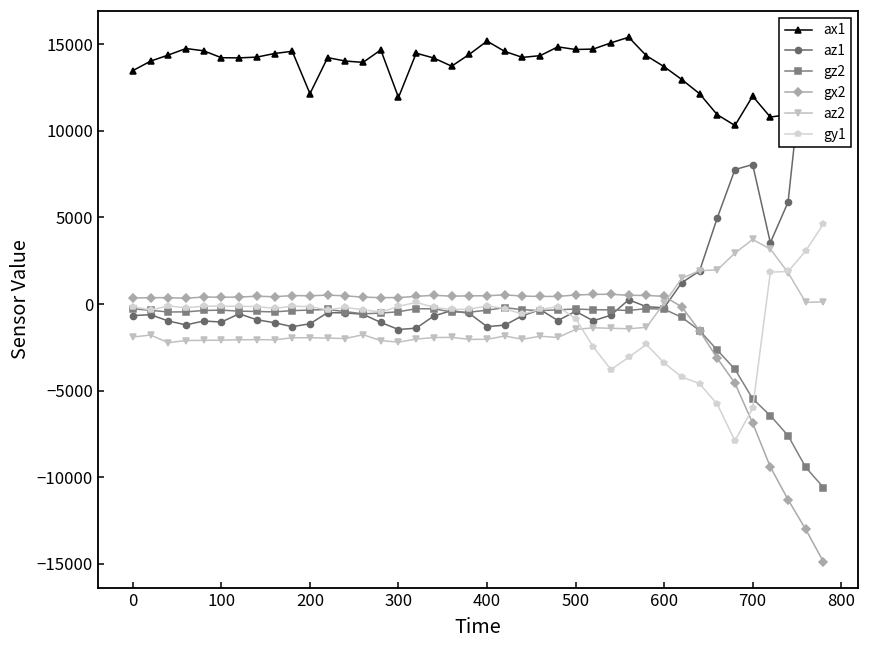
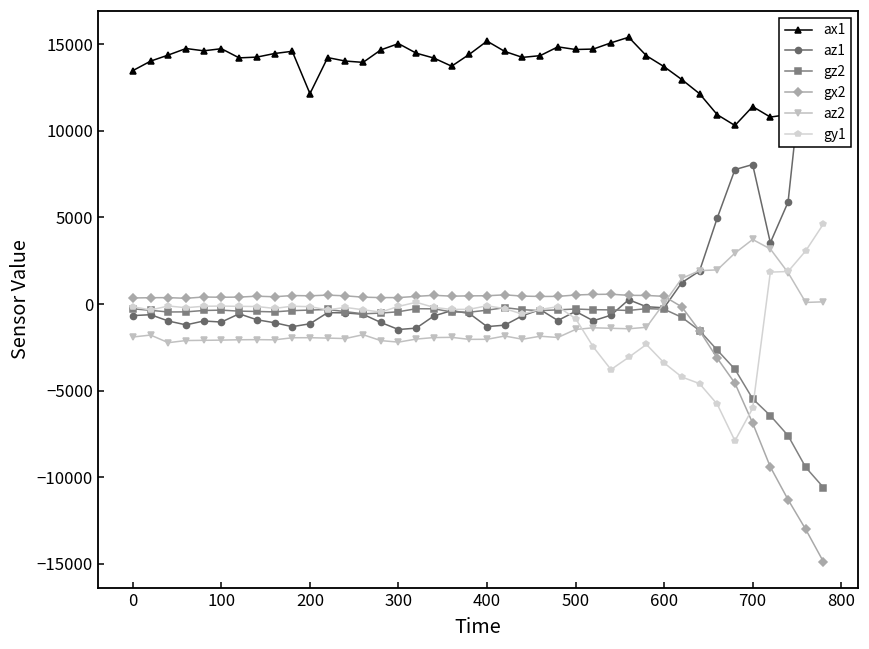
  {
    "ax1": {
      "0": 13500,
-     "100": 14200,
+     "100": 14700,
      "200": 12200,
-     "300": 11900,
+     "300": 15000,
      "400": 15200,
      "500": 14700,
      "600": 13700,
-     "700": 12000
+     "700": 11400
    }
  }
